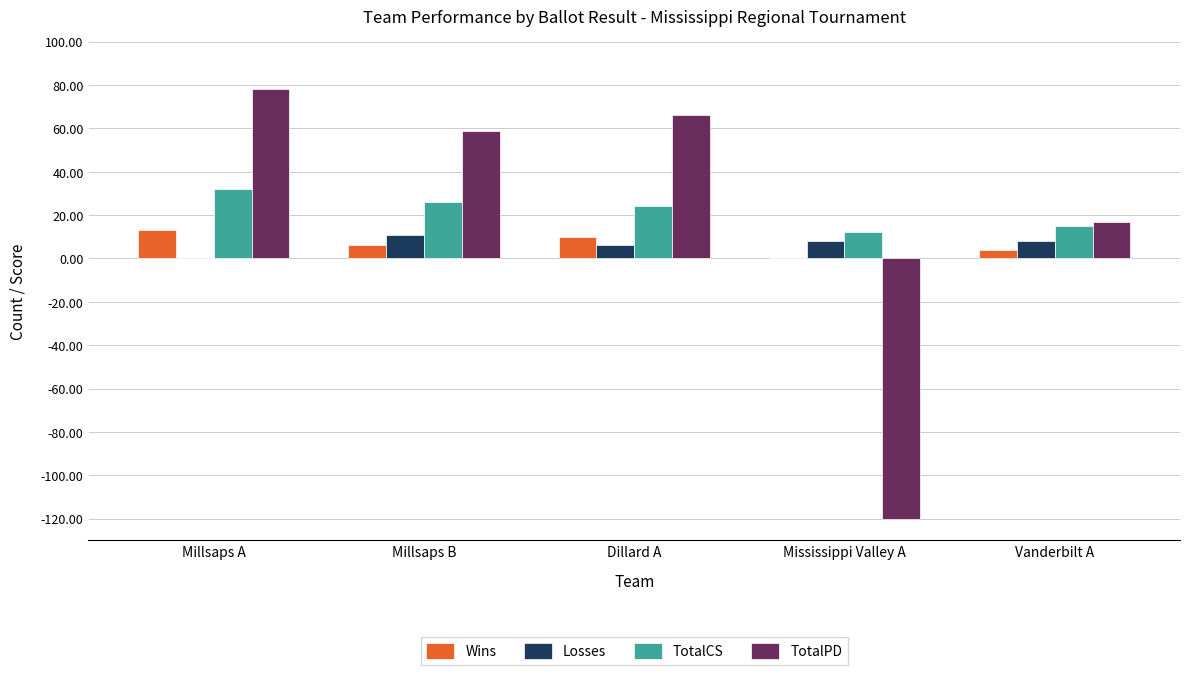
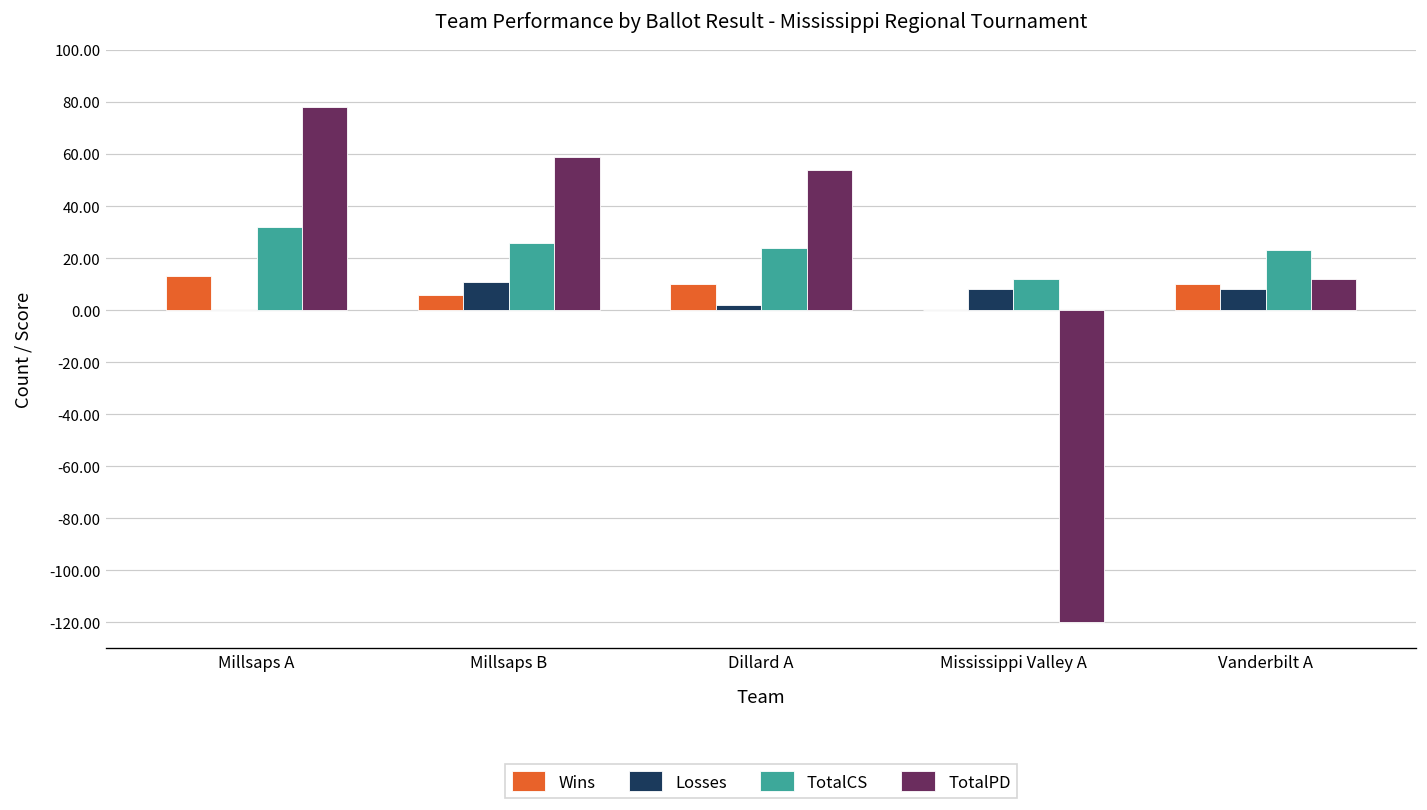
  {
    "Wins": {
      "Millsaps A": 13,
      "Millsaps B": 6,
      "Dillard A": 10,
      "Mississippi Valley A": 0,
-     "Vanderbilt A": 4
+     "Vanderbilt A": 10
    },
    "Losses": {
      "Millsaps A": 0,
      "Millsaps B": 11,
-     "Dillard A": 6,
+     "Dillard A": 2,
      "Mississippi Valley A": 8,
      "Vanderbilt A": 8
    },
    "TotalCS": {
      "Millsaps A": 32,
      "Millsaps B": 26,
      "Dillard A": 24,
      "Mississippi Valley A": 12,
-     "Vanderbilt A": 15
+     "Vanderbilt A": 23
    },
    "TotalPD": {
      "Millsaps A": 78,
      "Millsaps B": 59,
-     "Dillard A": 66,
+     "Dillard A": 54,
      "Mississippi Valley A": -120,
-     "Vanderbilt A": 17
+     "Vanderbilt A": 12
    }
  }
